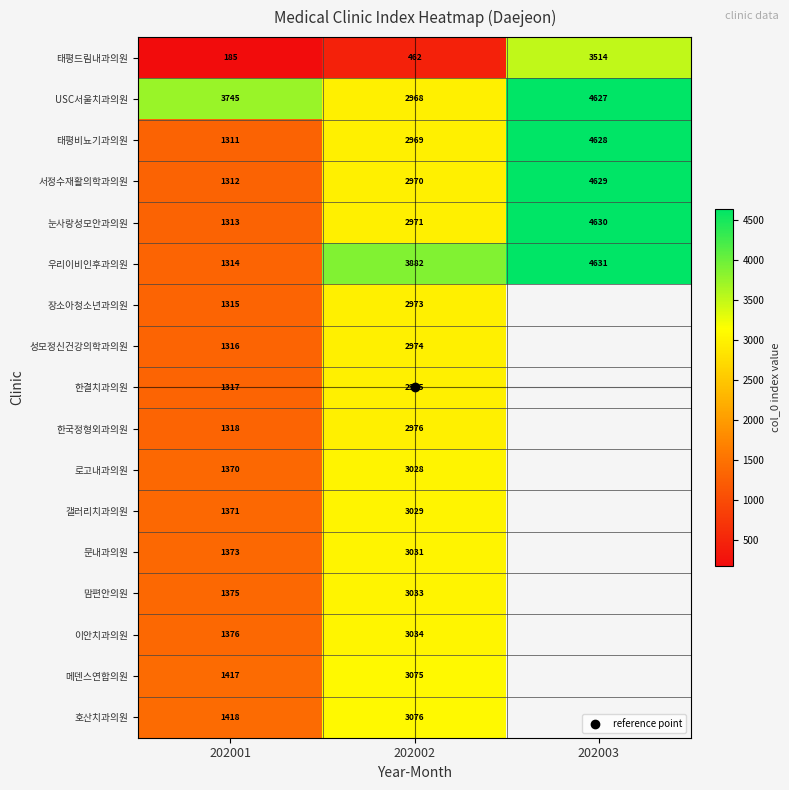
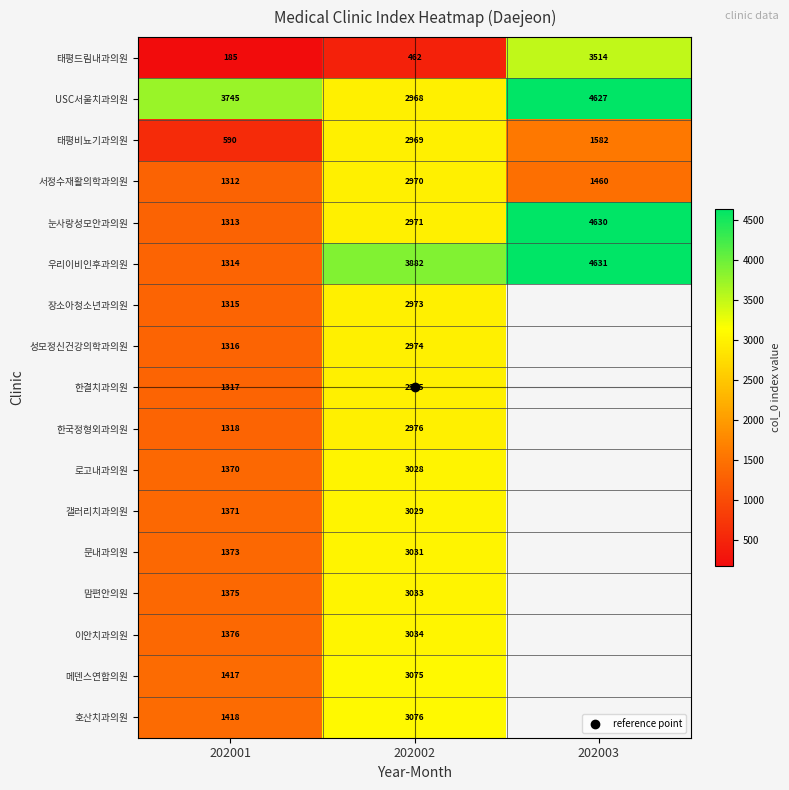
  {
    "태평드림내과의원": {
      "202001": 185,
      "202002": 462,
      "202003": 3514
    },
    "USC서울치과의원": {
      "202001": 3745,
      "202002": 2968,
      "202003": 4627
    },
    "태평비뇨기과의원": {
-     "202001": 1311,
+     "202001": 590,
      "202002": 2969,
-     "202003": 4628
+     "202003": 1582
    },
    "서정수재활의학과의원": {
      "202001": 1312,
      "202002": 2970,
-     "202003": 4629
+     "202003": 1460
    },
    "눈사랑성모안과의원": {
      "202001": 1313,
      "202002": 2971,
      "202003": 4630
    },
    "우리이비인후과의원": {
      "202001": 1314,
      "202002": 3882,
      "202003": 4631
    },
    "장소아청소년과의원": {
      "202001": 1315,
      "202002": 2973
    },
    "성모정신건강의학과의원": {
      "202001": 1316,
      "202002": 2974
    },
    "한결치과의원": {
      "202001": 1317
    },
    "한국정형외과의원": {
      "202001": 1318,
      "202002": 2976
    },
    "로고내과의원": {
      "202001": 1370,
      "202002": 3028
    },
    "갤러리치과의원": {
      "202001": 1371,
      "202002": 3029
    },
    "문내과의원": {
      "202001": 1373,
      "202002": 3031
    },
    "맘편안의원": {
      "202001": 1375,
      "202002": 3033
    },
    "이안치과의원": {
      "202001": 1376,
      "202002": 3034
    },
    "메덴스연합의원": {
      "202001": 1417,
      "202002": 3075
    },
    "호산치과의원": {
      "202001": 1418,
      "202002": 3076
    }
  }
